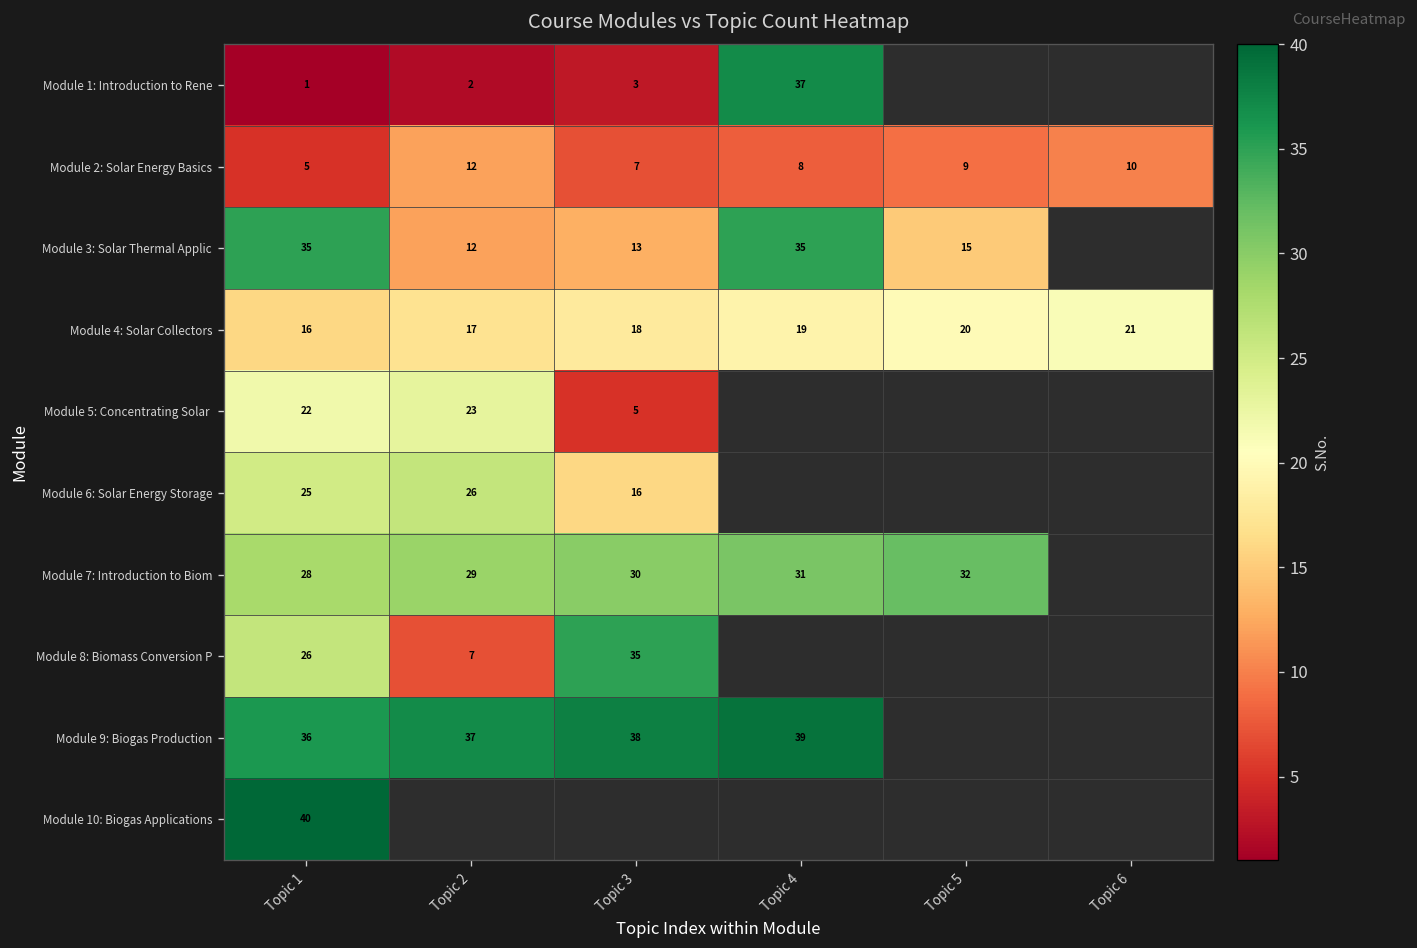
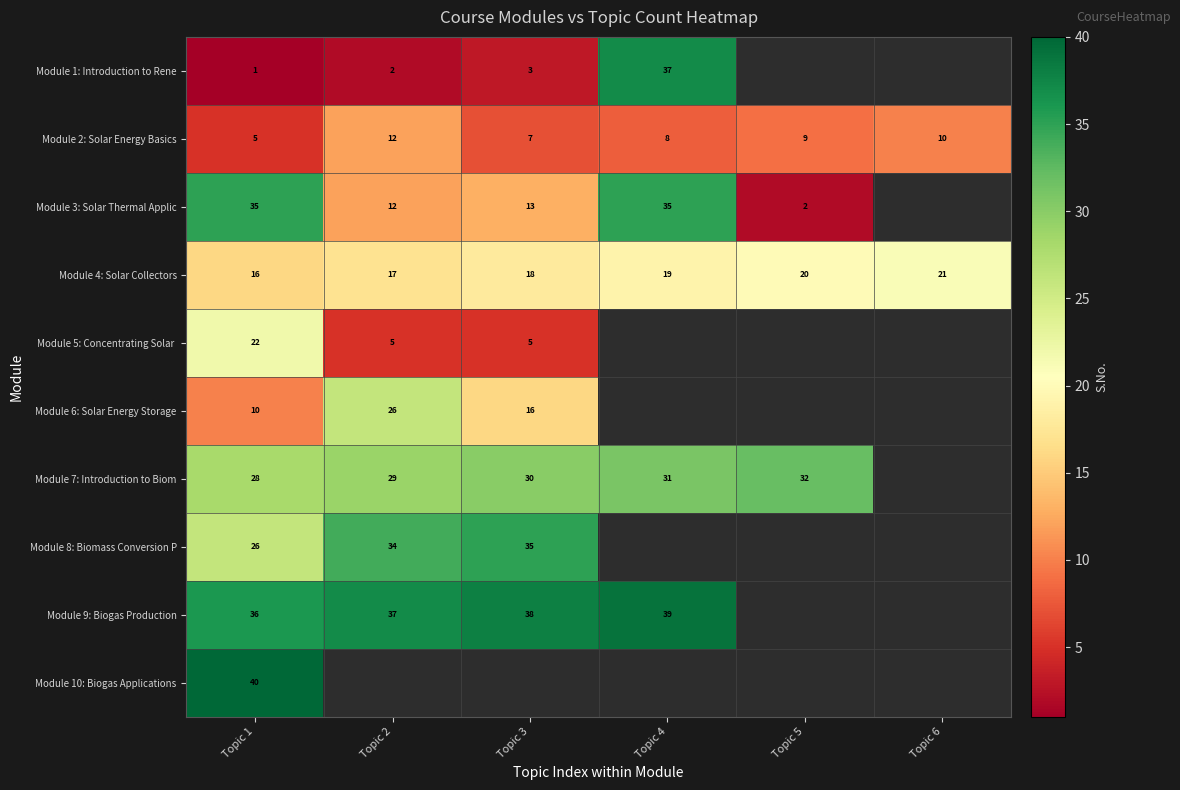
  {
    "Module 1: Introduction to Rene": {
      "Topic 1": 1,
      "Topic 2": 2,
      "Topic 3": 3,
      "Topic 4": 37
    },
    "Module 2: Solar Energy Basics": {
      "Topic 1": 5,
      "Topic 2": 12,
      "Topic 3": 7,
      "Topic 4": 8,
      "Topic 5": 9,
      "Topic 6": 10
    },
    "Module 3: Solar Thermal Applic": {
      "Topic 1": 35,
      "Topic 2": 12,
      "Topic 3": 13,
      "Topic 4": 35,
-     "Topic 5": 15
+     "Topic 5": 2
    },
    "Module 4: Solar Collectors": {
      "Topic 1": 16,
      "Topic 2": 17,
      "Topic 3": 18,
      "Topic 4": 19,
      "Topic 5": 20,
      "Topic 6": 21
    },
    "Module 5: Concentrating Solar": {
      "Topic 1": 22,
-     "Topic 2": 23,
+     "Topic 2": 5,
      "Topic 3": 5
    },
    "Module 6: Solar Energy Storage": {
-     "Topic 1": 25,
+     "Topic 1": 10,
      "Topic 2": 26,
      "Topic 3": 16
    },
    "Module 7: Introduction to Biom": {
      "Topic 1": 28,
      "Topic 2": 29,
      "Topic 3": 30,
      "Topic 4": 31,
      "Topic 5": 32
    },
    "Module 8: Biomass Conversion P": {
      "Topic 1": 26,
-     "Topic 2": 7,
+     "Topic 2": 34,
      "Topic 3": 35
    },
    "Module 9: Biogas Production": {
      "Topic 1": 36,
      "Topic 2": 37,
      "Topic 3": 38,
      "Topic 4": 39
    },
    "Module 10: Biogas Applications": {
      "Topic 1": 40
    }
  }
